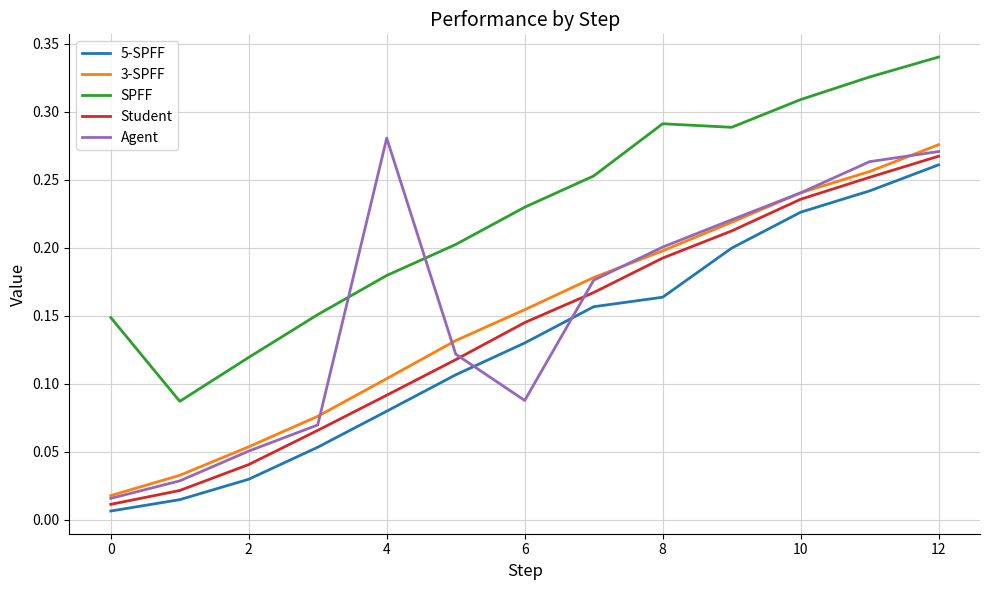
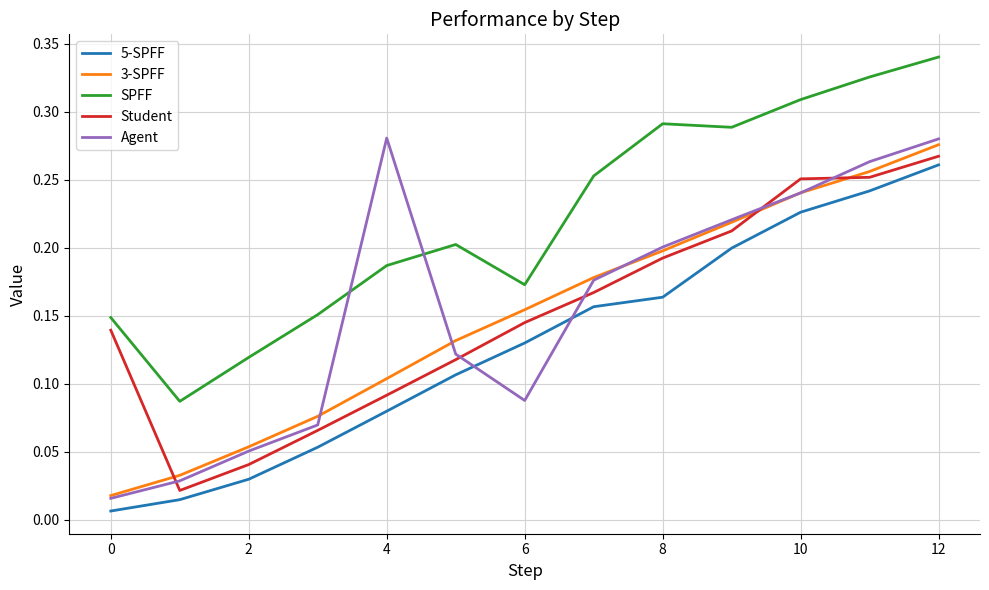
  {
    "5-SPFF": {
      "0": 0.006,
      "2": 0.030,
      "4": 0.080,
      "6": 0.130,
      "8": 0.164,
      "10": 0.226,
      "12": 0.261
    },
    "3-SPFF": {
      "0": 0.018,
      "2": 0.054,
      "4": 0.104,
      "6": 0.154,
      "8": 0.198,
      "12": 0.276
    },
    "SPFF": {
      "0": 0.149,
      "2": 0.119,
-     "4": 0.180,
-     "6": 0.230,
+     "4": 0.187,
+     "6": 0.173,
      "8": 0.291,
      "10": 0.309,
      "12": 0.340
    },
    "Student": {
-     "0": 0.011,
+     "0": 0.139,
      "2": 0.040,
      "4": 0.091,
      "6": 0.145,
      "8": 0.192,
-     "10": 0.236,
+     "10": 0.251,
      "12": 0.267
    },
    "Agent": {
      "0": 0.016,
      "2": 0.050,
      "4": 0.281,
      "6": 0.088,
      "8": 0.200,
-     "12": 0.271
+     "12": 0.280
    }
  }
